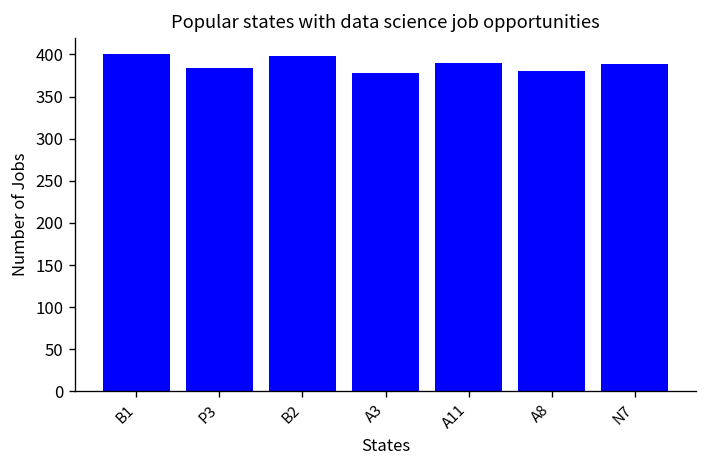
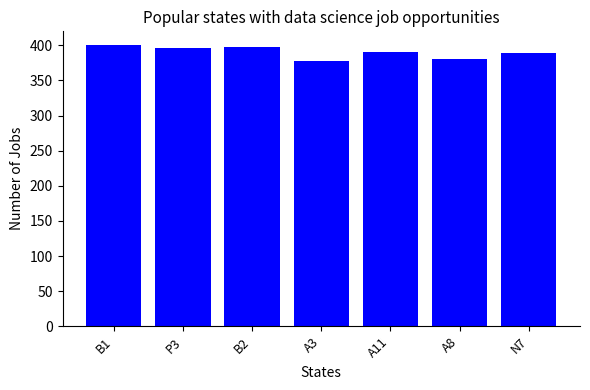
  {
    "B1": 400,
-   "P3": 380,
+   "P3": 400,
    "B2": 400,
    "A3": 380,
    "A11": 390,
    "A8": 380,
    "N7": 390
  }
